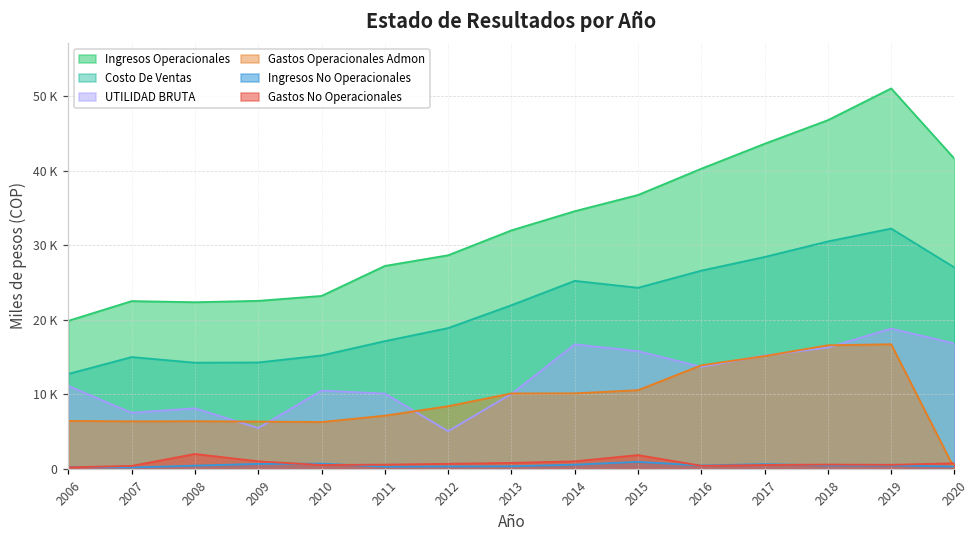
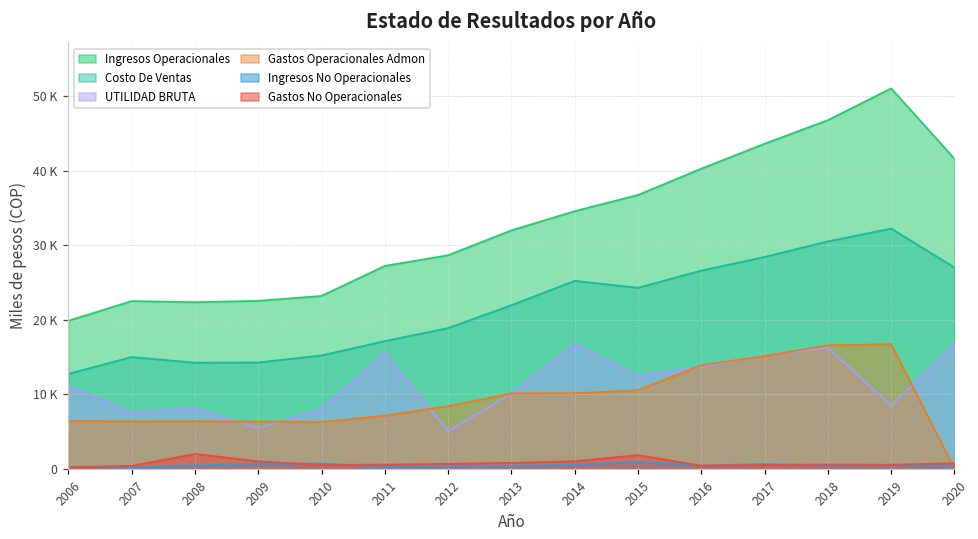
  {
    "UTILIDAD BRUTA": {
      "2006": 11000,
      "2007": 8000,
      "2008": 8000,
      "2009": 5000,
-     "2010": 10000,
-     "2011": 10000,
+     "2010": 8000,
+     "2011": 16000,
      "2012": 5000,
      "2014": 17000,
-     "2015": 16000,
-     "2019": 19000,
+     "2015": 12000,
+     "2019": 8000,
      "2020": 17000
    }
  }
